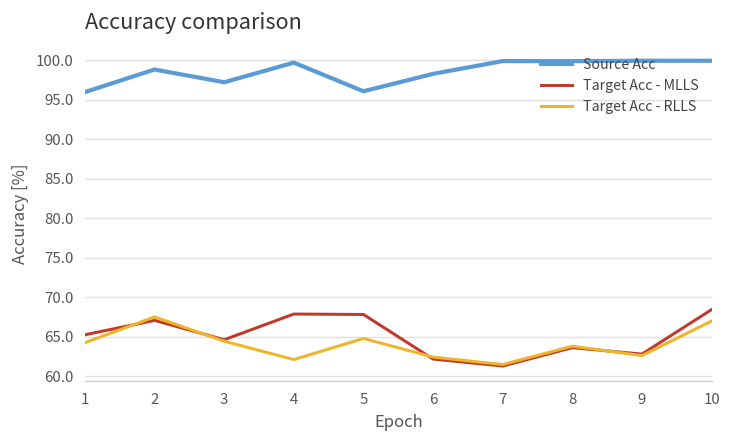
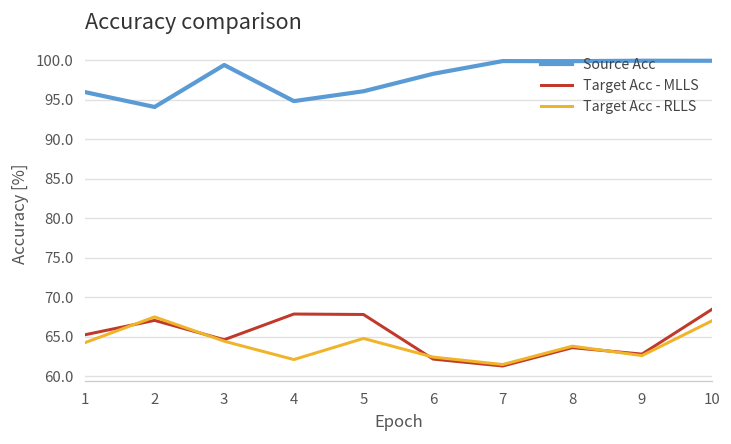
  {
    "Source Acc": {
      "1": 96,
-     "2": 99,
-     "3": 97,
-     "4": 100,
+     "2": 94,
+     "3": 99,
+     "4": 95,
      "5": 96,
      "6": 98,
      "7": 100,
      "8": 100,
      "9": 100,
      "10": 100
    },
    "Target Acc - MLLS": {
      "1": 65,
      "2": 67,
      "4": 68,
      "5": 68,
      "10": 68
    },
    "Target Acc - RLLS": {
      "1": 64,
      "2": 68,
      "4": 62,
      "5": 65,
      "10": 67
    }
  }
